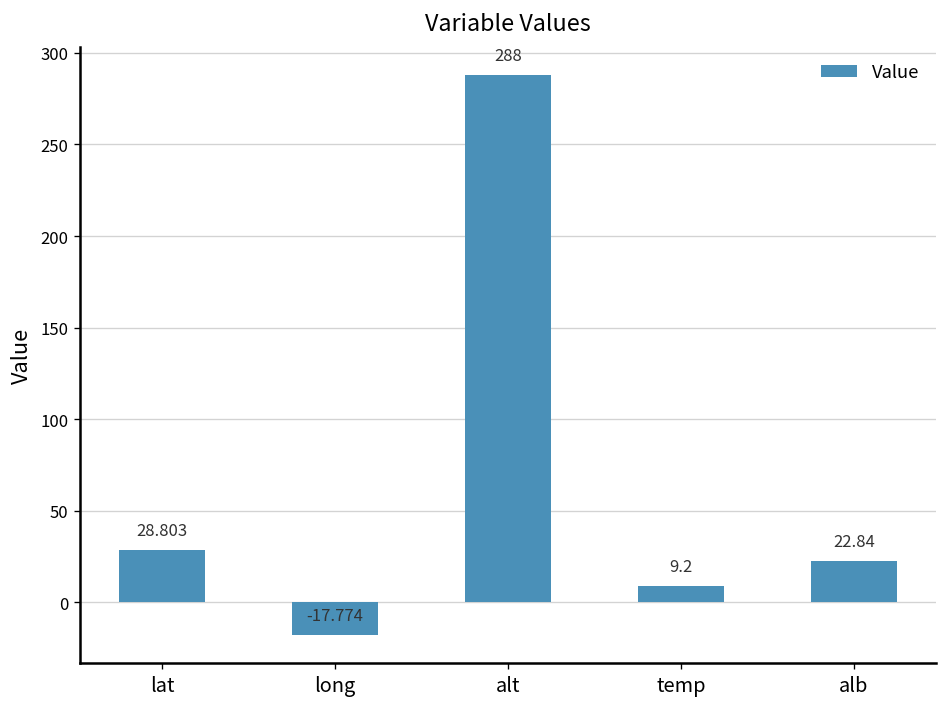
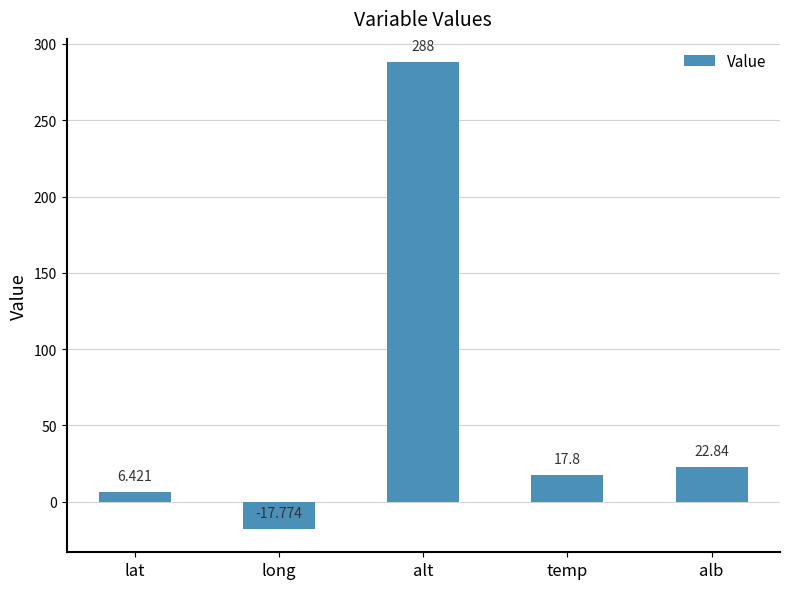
  {
-   "lat": 28.803,
+   "lat": 6.421,
    "long": -17.774,
    "alt": 288,
-   "temp": 9.2,
+   "temp": 17.8,
    "alb": 22.84
  }
